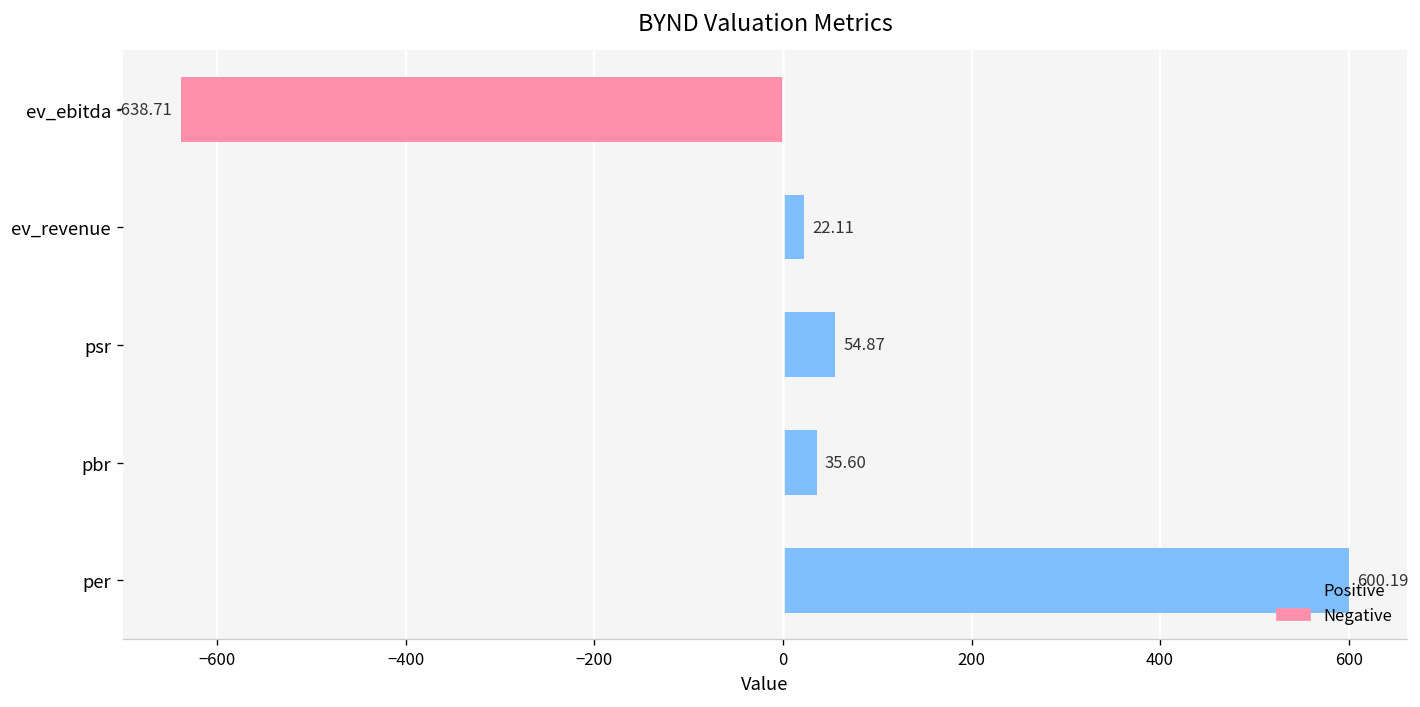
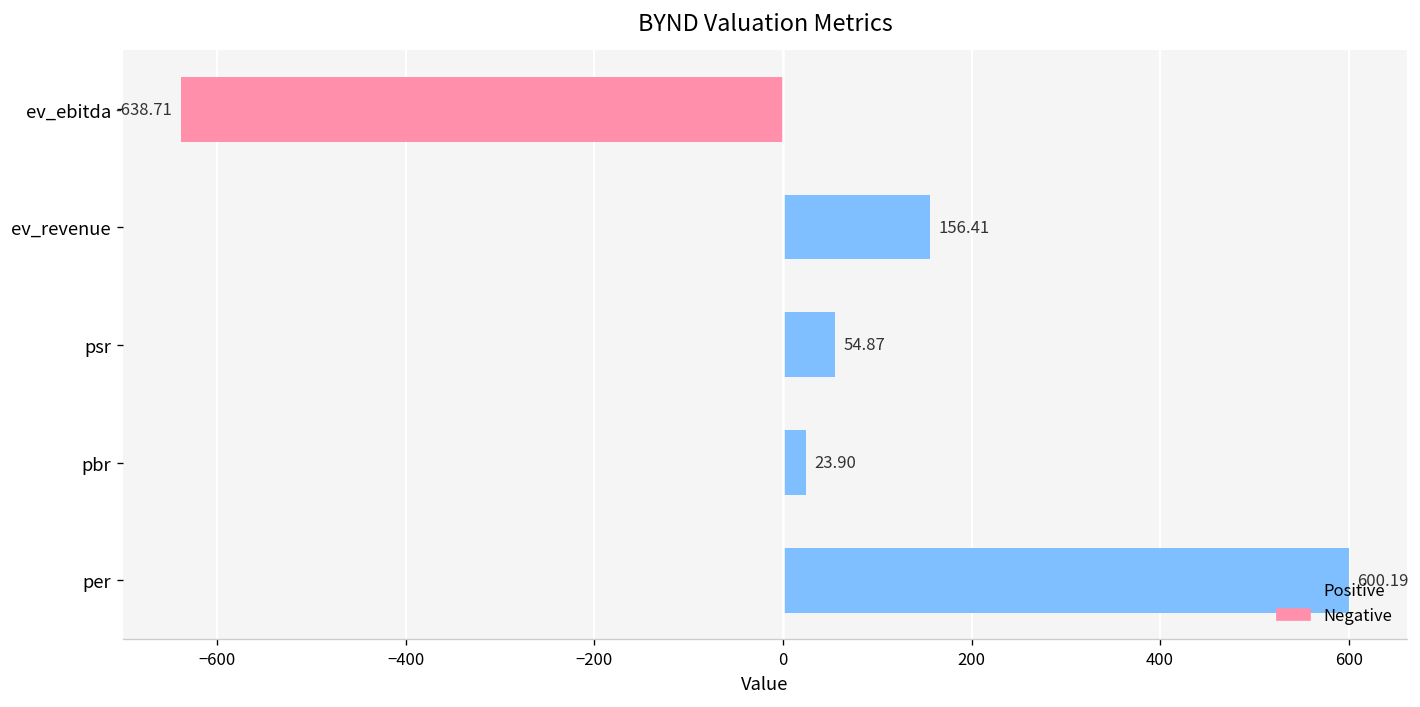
  {
    "ev_ebitda": -638.71,
-   "ev_revenue": 22.11,
+   "ev_revenue": 156.41,
    "psr": 54.87,
-   "pbr": 35.60,
+   "pbr": 23.90,
    "per": 600.19
  }
